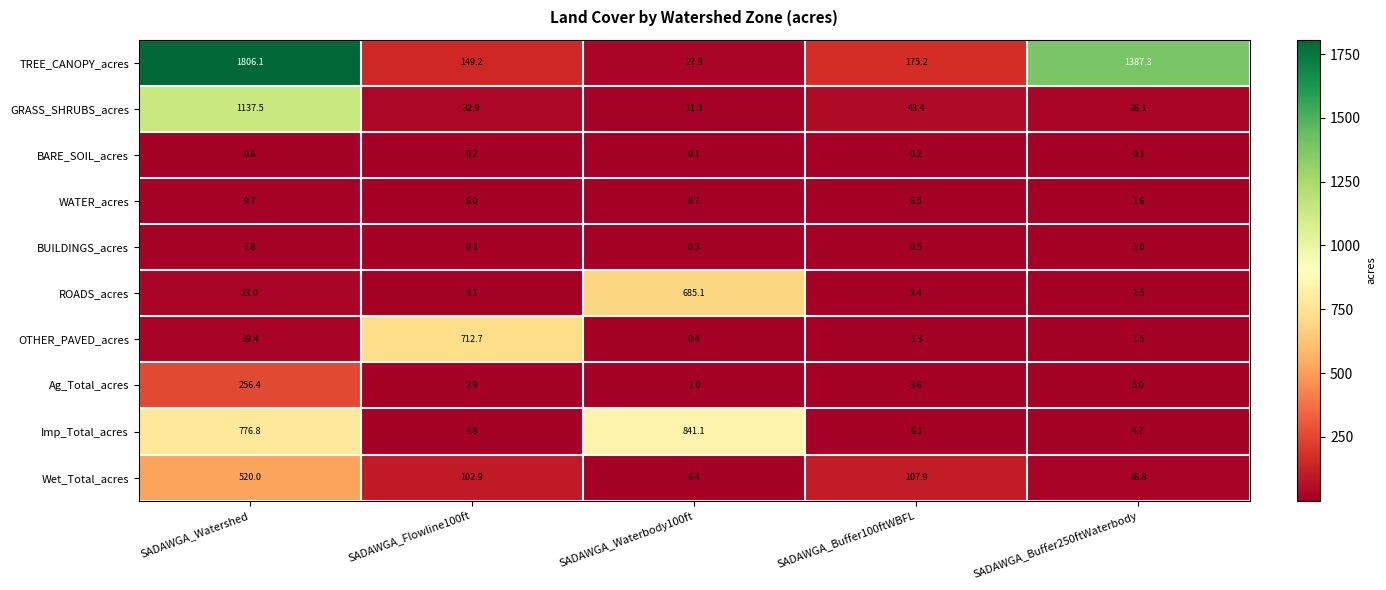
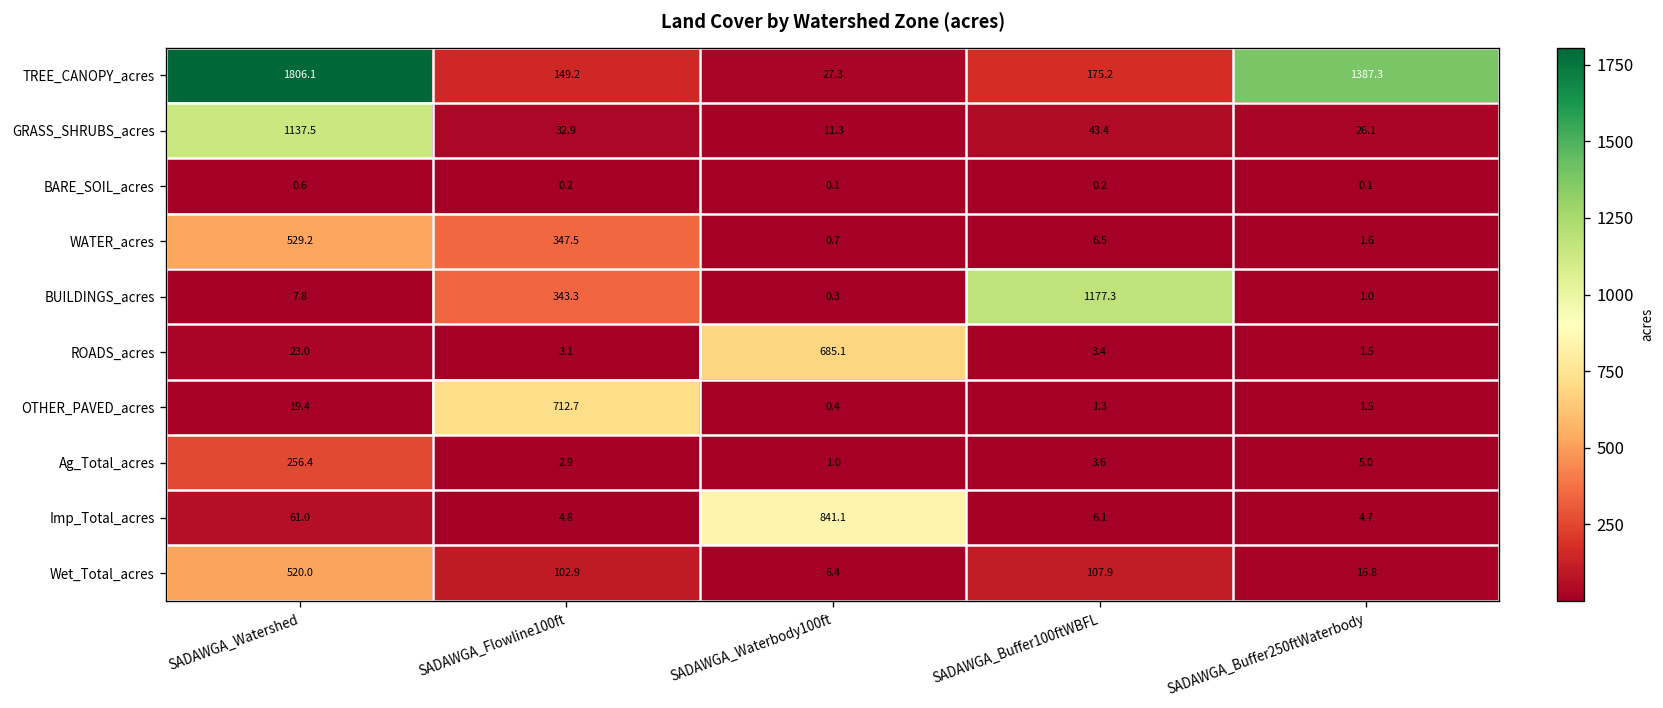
  {
    "TREE_CANOPY_acres": {
      "SADAWGA_Watershed": 1806.1,
      "SADAWGA_Flowline100ft": 149.2,
      "SADAWGA_Waterbody100ft": 27.3,
      "SADAWGA_Buffer100ftWBFL": 175.2,
      "SADAWGA_Buffer250ftWaterbody": 1387.3
    },
    "GRASS_SHRUBS_acres": {
      "SADAWGA_Watershed": 1137.5,
      "SADAWGA_Flowline100ft": 32.9,
      "SADAWGA_Waterbody100ft": 11.3,
      "SADAWGA_Buffer100ftWBFL": 43.4,
      "SADAWGA_Buffer250ftWaterbody": 26.1
    },
    "BARE_SOIL_acres": {
      "SADAWGA_Watershed": 0.6,
      "SADAWGA_Flowline100ft": 0.2,
      "SADAWGA_Waterbody100ft": 0.1,
      "SADAWGA_Buffer100ftWBFL": 0.2,
      "SADAWGA_Buffer250ftWaterbody": 0.1
    },
    "WATER_acres": {
-     "SADAWGA_Watershed": 9.7,
-     "SADAWGA_Flowline100ft": 6.0,
+     "SADAWGA_Watershed": 529.2,
+     "SADAWGA_Flowline100ft": 347.5,
      "SADAWGA_Waterbody100ft": 0.7,
      "SADAWGA_Buffer100ftWBFL": 6.5,
      "SADAWGA_Buffer250ftWaterbody": 1.6
    },
    "BUILDINGS_acres": {
      "SADAWGA_Watershed": 7.8,
-     "SADAWGA_Flowline100ft": 0.3,
+     "SADAWGA_Flowline100ft": 343.3,
      "SADAWGA_Waterbody100ft": 0.3,
-     "SADAWGA_Buffer100ftWBFL": 0.5,
+     "SADAWGA_Buffer100ftWBFL": 1177.3,
      "SADAWGA_Buffer250ftWaterbody": 1.0
    },
    "ROADS_acres": {
      "SADAWGA_Watershed": 23.0,
      "SADAWGA_Flowline100ft": 3.1,
      "SADAWGA_Waterbody100ft": 685.1,
      "SADAWGA_Buffer100ftWBFL": 3.4,
      "SADAWGA_Buffer250ftWaterbody": 1.5
    },
    "OTHER_PAVED_acres": {
      "SADAWGA_Watershed": 19.4,
      "SADAWGA_Flowline100ft": 712.7,
      "SADAWGA_Waterbody100ft": 0.4,
      "SADAWGA_Buffer100ftWBFL": 1.3,
      "SADAWGA_Buffer250ftWaterbody": 1.5
    },
    "Ag_Total_acres": {
      "SADAWGA_Watershed": 256.4,
      "SADAWGA_Flowline100ft": 2.9,
      "SADAWGA_Waterbody100ft": 1.0,
      "SADAWGA_Buffer100ftWBFL": 3.6,
      "SADAWGA_Buffer250ftWaterbody": 5.0
    },
    "Imp_Total_acres": {
-     "SADAWGA_Watershed": 776.8,
+     "SADAWGA_Watershed": 61.0,
      "SADAWGA_Flowline100ft": 4.8,
      "SADAWGA_Waterbody100ft": 841.1,
      "SADAWGA_Buffer100ftWBFL": 6.1,
      "SADAWGA_Buffer250ftWaterbody": 4.7
    },
    "Wet_Total_acres": {
      "SADAWGA_Watershed": 520.0,
      "SADAWGA_Flowline100ft": 102.9,
      "SADAWGA_Waterbody100ft": 6.4,
      "SADAWGA_Buffer100ftWBFL": 107.9,
      "SADAWGA_Buffer250ftWaterbody": 16.8
    }
  }
